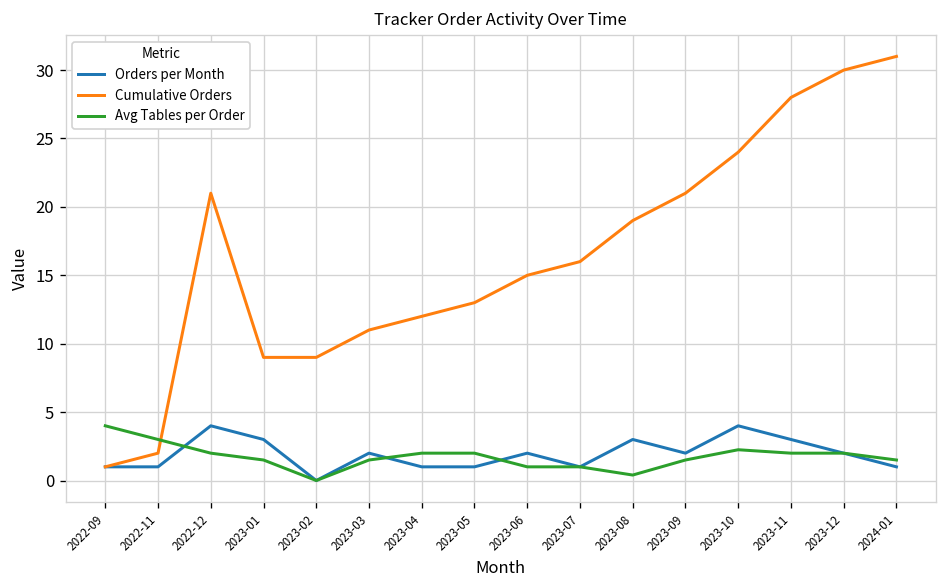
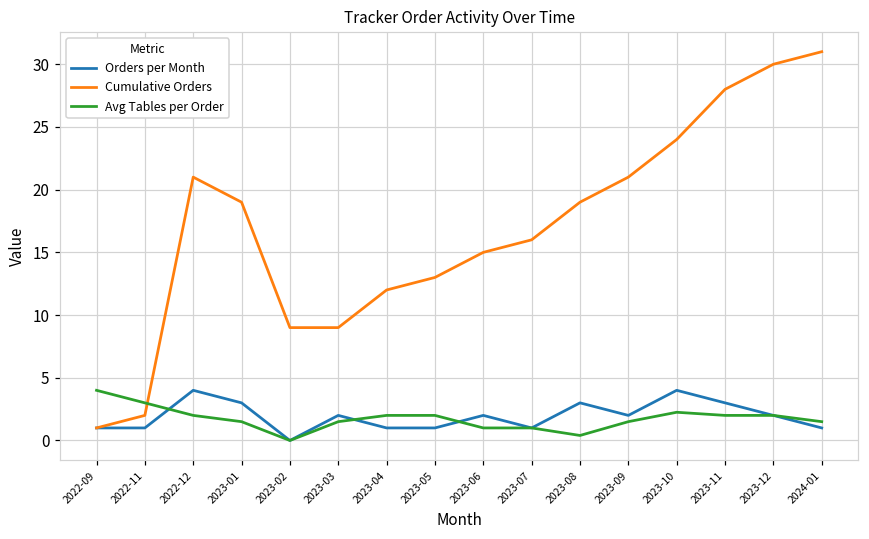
  {
    "Orders per Month": {
      "2022-11": 1,
      "2022-12": 4,
      "2023-01": 3,
      "2023-03": 2,
      "2023-04": 1,
      "2023-05": 1,
      "2023-06": 2,
      "2023-08": 3,
      "2023-09": 2,
      "2023-10": 4,
      "2023-11": 3,
      "2024-01": 1
    },
    "Cumulative Orders": {
      "2022-11": 2,
      "2022-12": 21,
-     "2023-01": 9,
+     "2023-01": 19,
      "2023-02": 9,
-     "2023-03": 11,
+     "2023-03": 9,
      "2023-04": 12,
      "2023-05": 13,
      "2023-06": 15,
      "2023-07": 16,
      "2023-08": 19,
      "2023-09": 21,
      "2023-10": 24,
      "2023-11": 28,
      "2023-12": 30,
      "2024-01": 31
    },
    "Avg Tables per Order": {
      "2022-09": 4,
      "2022-11": 3,
      "2022-12": 2,
      "2023-01": 1.5,
      "2023-03": 1.5,
      "2023-04": 2,
      "2023-05": 2,
      "2023-06": 1,
      "2023-08": 0.4,
      "2023-09": 1.5,
      "2023-10": 2.3,
      "2023-11": 2,
      "2024-01": 1.5
    }
  }
